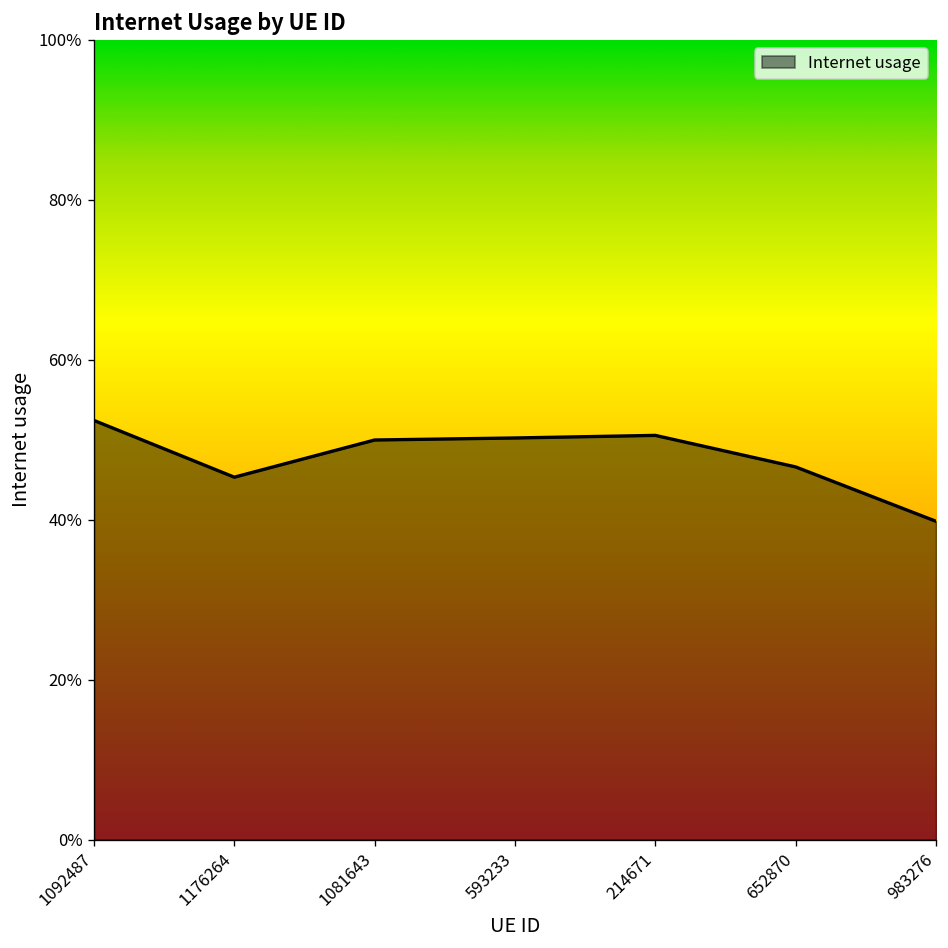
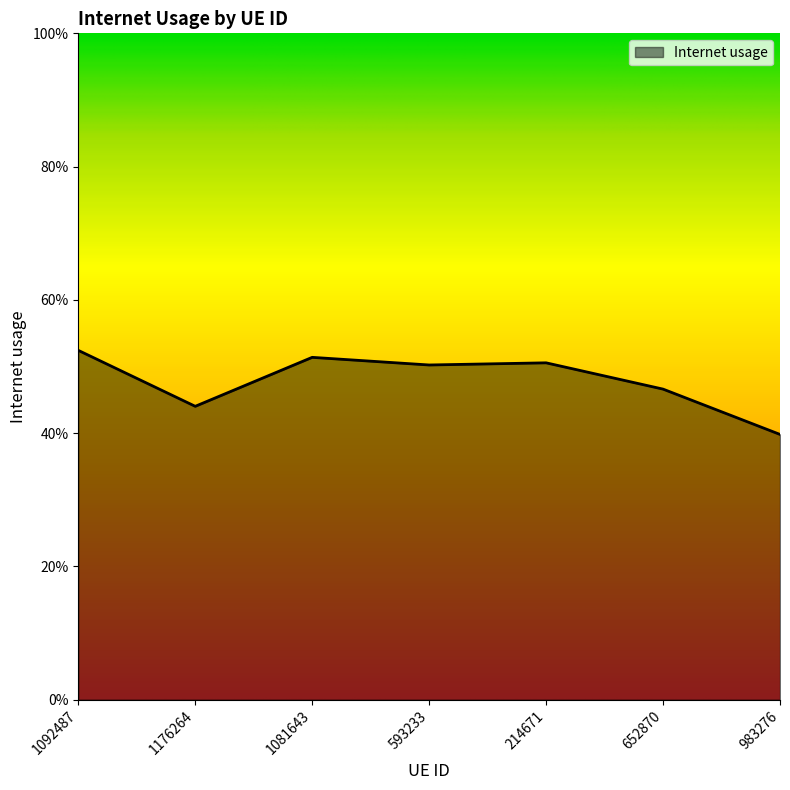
  {
    "1092487": "52%",
-   "1176264": "45%",
-   "1081643": "50%",
+   "1176264": "44%",
+   "1081643": "51%",
    "593233": "50%",
    "214671": "51%",
    "652870": "47%",
    "983276": "40%"
  }
